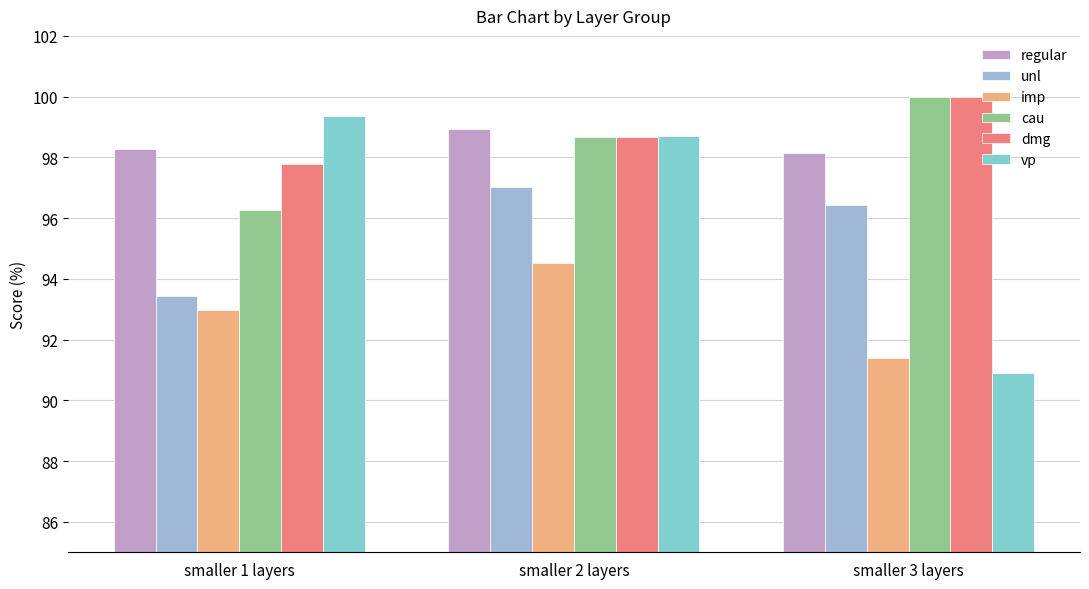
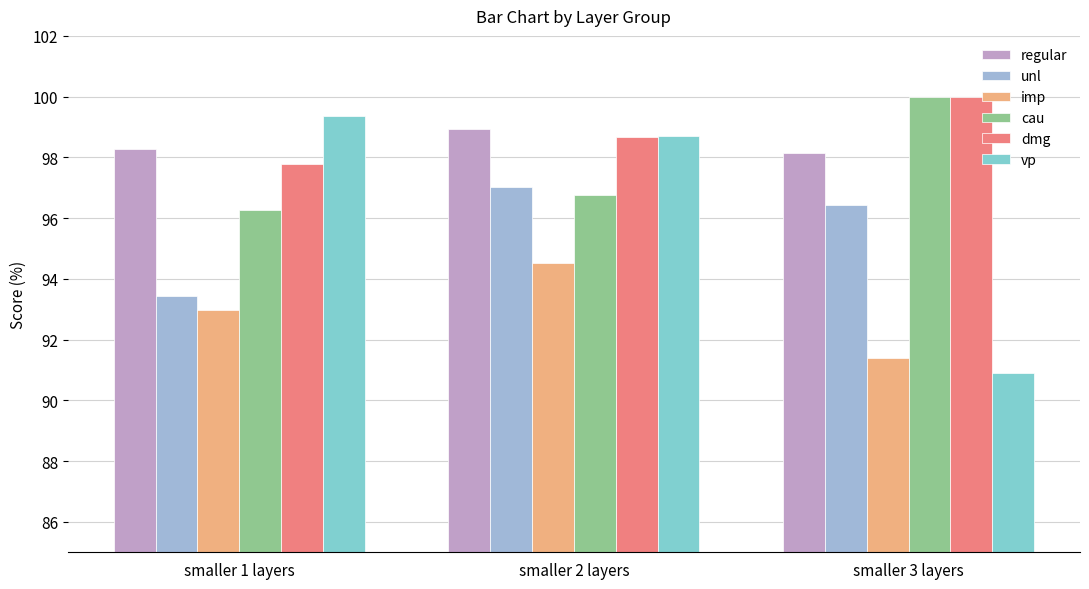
  {
    "cau": {
      "smaller 1 layers": 96.3,
-     "smaller 2 layers": 98.7,
+     "smaller 2 layers": 96.8,
      "smaller 3 layers": 100.0
    }
  }
